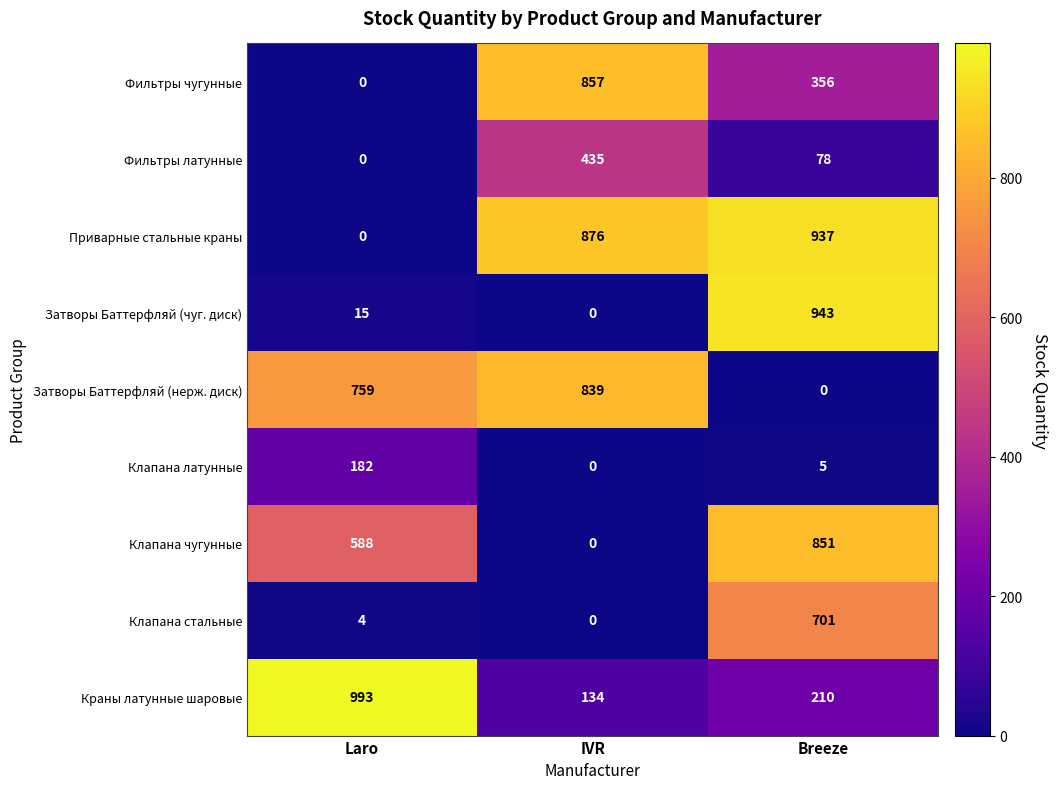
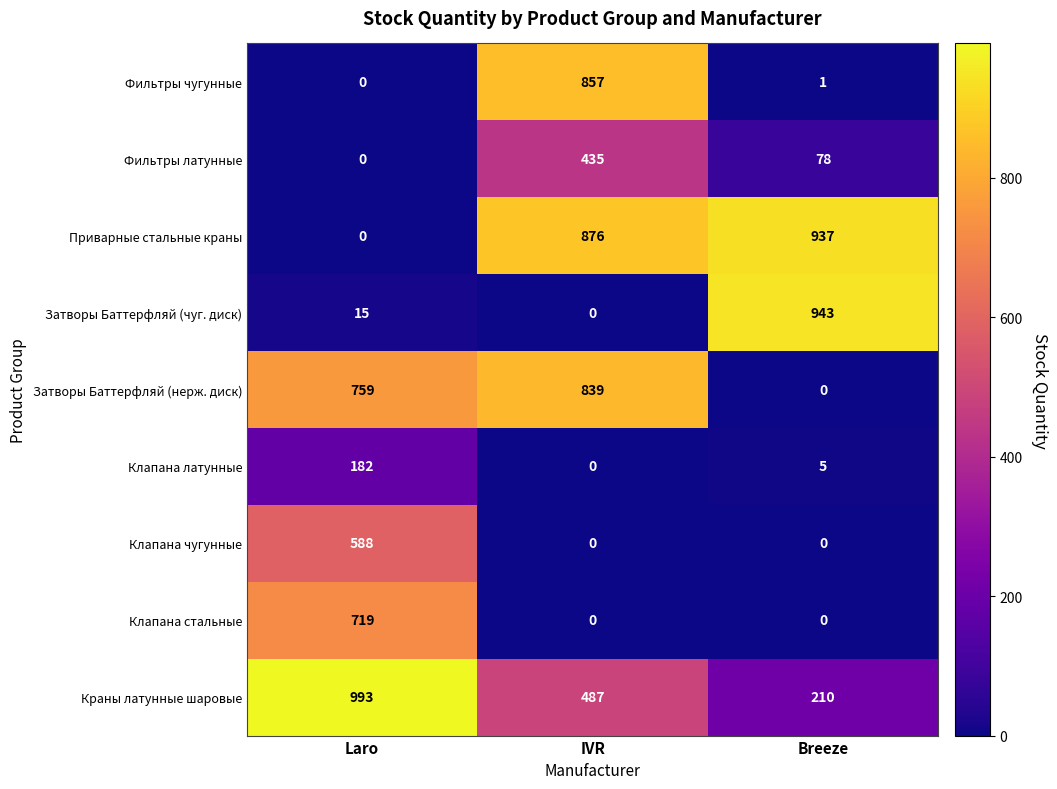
  {
    "Фильтры чугунные": {
      "Laro": 0,
      "IVR": 857,
-     "Breeze": 356
+     "Breeze": 1
    },
    "Фильтры латунные": {
      "Laro": 0,
      "IVR": 435,
      "Breeze": 78
    },
    "Приварные стальные краны": {
      "Laro": 0,
      "IVR": 876,
      "Breeze": 937
    },
    "Затворы Баттерфляй (чуг. диск)": {
      "Laro": 15,
      "IVR": 0,
      "Breeze": 943
    },
    "Затворы Баттерфляй (нерж. диск)": {
      "Laro": 759,
      "IVR": 839,
      "Breeze": 0
    },
    "Клапана латунные": {
      "Laro": 182,
      "IVR": 0,
      "Breeze": 5
    },
    "Клапана чугунные": {
      "Laro": 588,
      "IVR": 0,
-     "Breeze": 851
+     "Breeze": 0
    },
    "Клапана стальные": {
-     "Laro": 4,
+     "Laro": 719,
      "IVR": 0,
-     "Breeze": 701
+     "Breeze": 0
    },
    "Краны латунные шаровые": {
      "Laro": 993,
-     "IVR": 134,
+     "IVR": 487,
      "Breeze": 210
    }
  }
